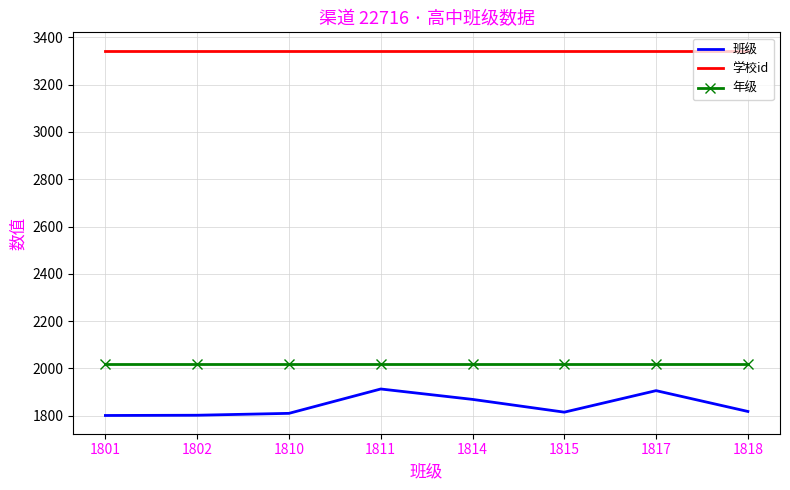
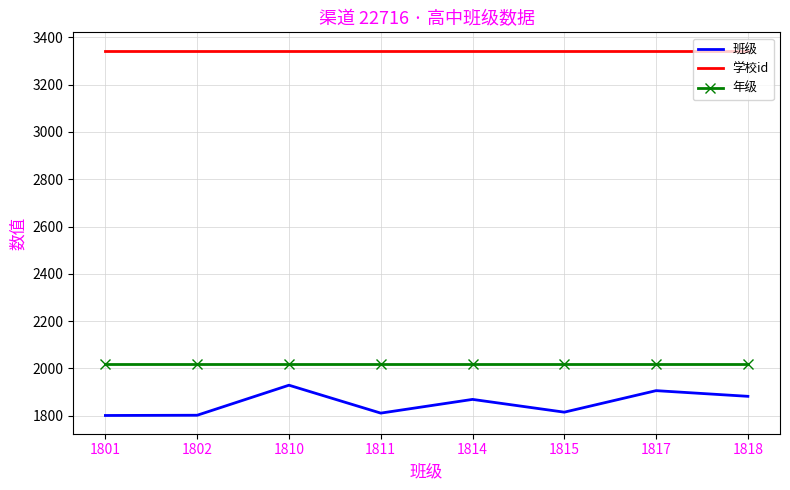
  {
    "班级": {
      "1801": 1800,
      "1802": 1800,
-     "1810": 1810,
-     "1811": 1910,
+     "1810": 1930,
+     "1811": 1810,
      "1814": 1870,
      "1815": 1820,
      "1817": 1910,
-     "1818": 1820
+     "1818": 1880
    },
    "学校id": {
      "1801": 3340,
      "1802": 3340,
      "1810": 3340,
      "1811": 3340,
      "1814": 3340,
      "1815": 3340,
      "1817": 3340
    },
    "年级": {
      "1801": 2020,
      "1802": 2020,
      "1810": 2020,
      "1811": 2020,
      "1814": 2020,
      "1815": 2020,
      "1817": 2020,
      "1818": 2020
    }
  }
